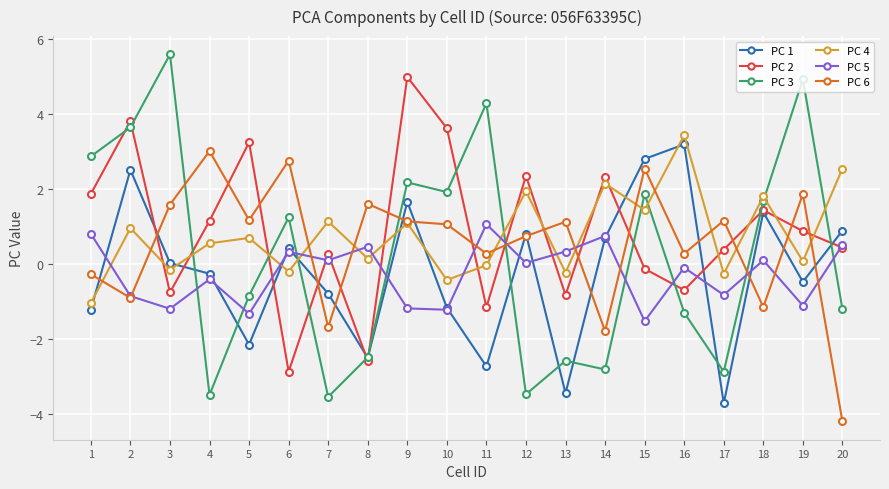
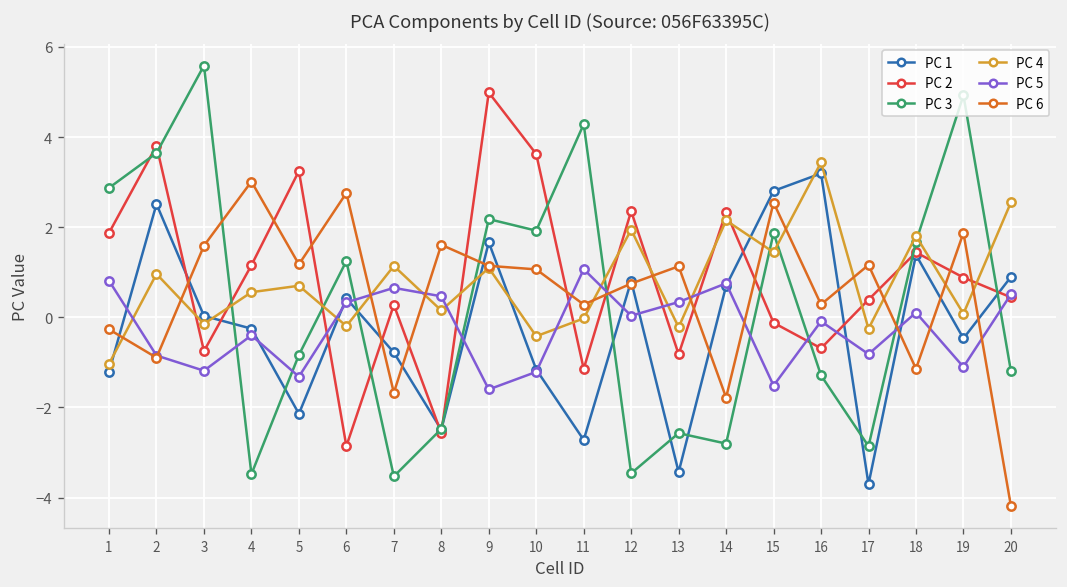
  {
    "PC 1": {
      "1": -1.2,
      "2": 2.5,
      "3": 0.0,
      "4": -0.3,
      "5": -2.1,
      "6": 0.4,
      "7": -0.8,
      "9": 1.7,
      "11": -2.7,
      "13": -3.4,
      "15": 2.8,
      "16": 3.2,
      "17": -3.7,
      "19": -0.5,
      "20": 0.9
    },
    "PC 3": {
      "1": 2.9,
      "2": 3.6,
      "3": 5.6,
      "4": -3.5,
      "5": -0.8,
      "6": 1.2,
      "7": -3.5,
      "9": 2.2,
      "10": 1.9,
      "11": 4.3,
      "12": -3.5,
      "13": -2.6,
      "14": -2.8,
      "15": 1.9,
      "16": -1.3,
      "17": -2.9,
      "18": 1.7,
      "20": -1.2
    },
    "PC 5": {
      "1": 0.8,
      "3": -1.2,
      "4": -0.4,
      "5": -1.3,
      "6": 0.3,
-     "7": 0.1,
+     "7": 0.7,
      "8": 0.5,
-     "9": -1.2,
+     "9": -1.6,
      "11": 1.1,
      "12": 0.0,
      "13": 0.3,
      "15": -1.5,
      "16": -0.1,
      "17": -0.8,
      "18": 0.1,
      "19": -1.1
    }
  }
